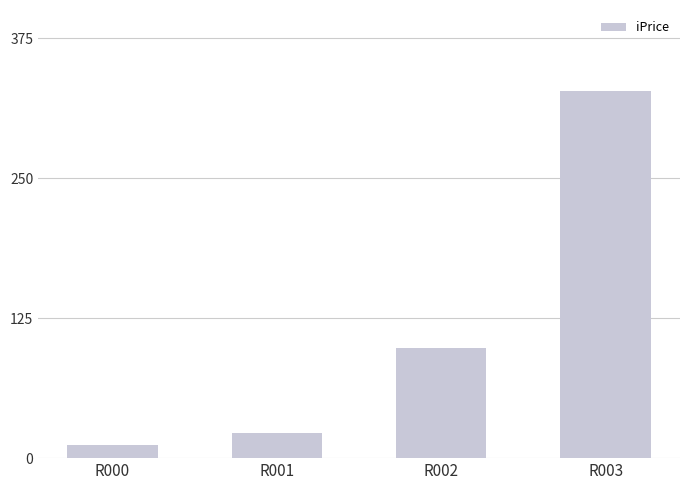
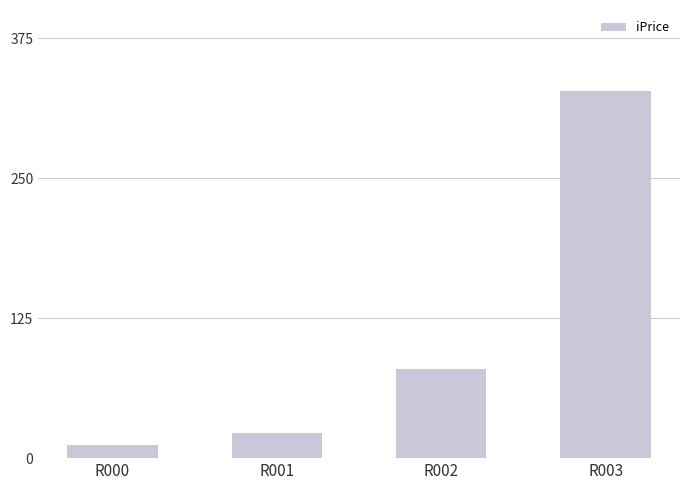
  {
    "R000": 12,
    "R001": 22,
-   "R002": 98,
+   "R002": 80,
    "R003": 328
  }
